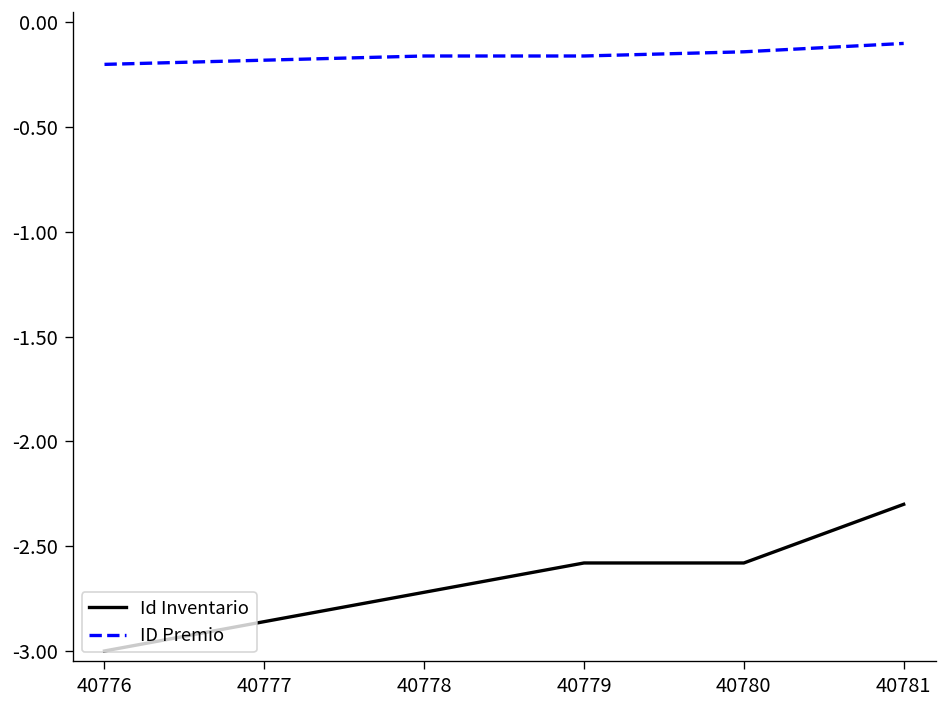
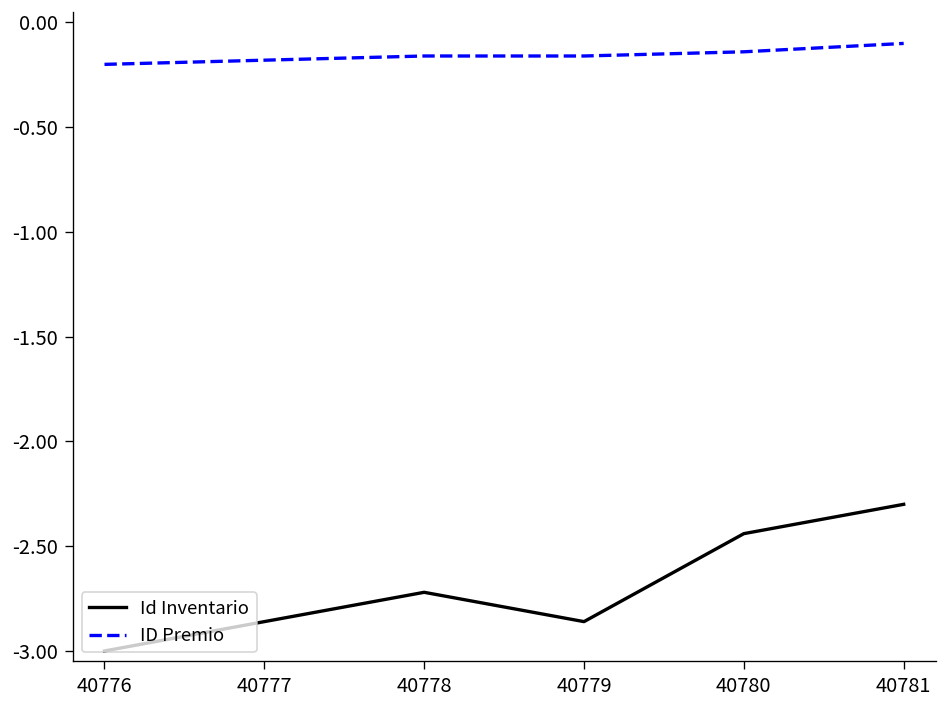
  {
    "Id Inventario": {
      "40777": -2.86,
      "40778": -2.72,
-     "40779": -2.58,
-     "40780": -2.58,
+     "40779": -2.86,
+     "40780": -2.44,
      "40781": -2.30
    },
    "ID Premio": {
      "40776": -0.20,
      "40777": -0.18,
      "40778": -0.16,
      "40779": -0.16,
      "40780": -0.14,
      "40781": -0.10
    }
  }
